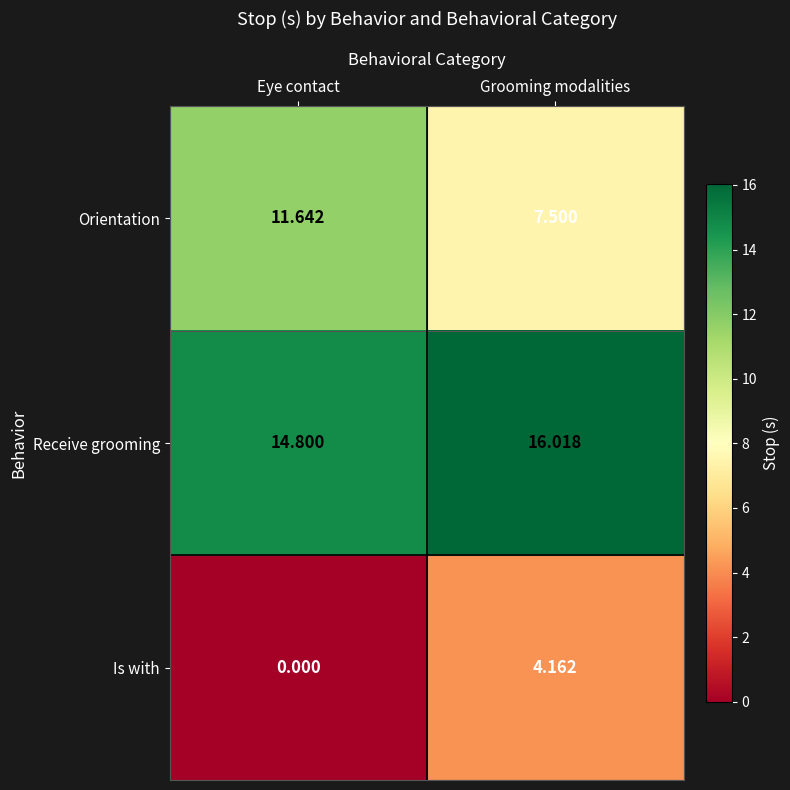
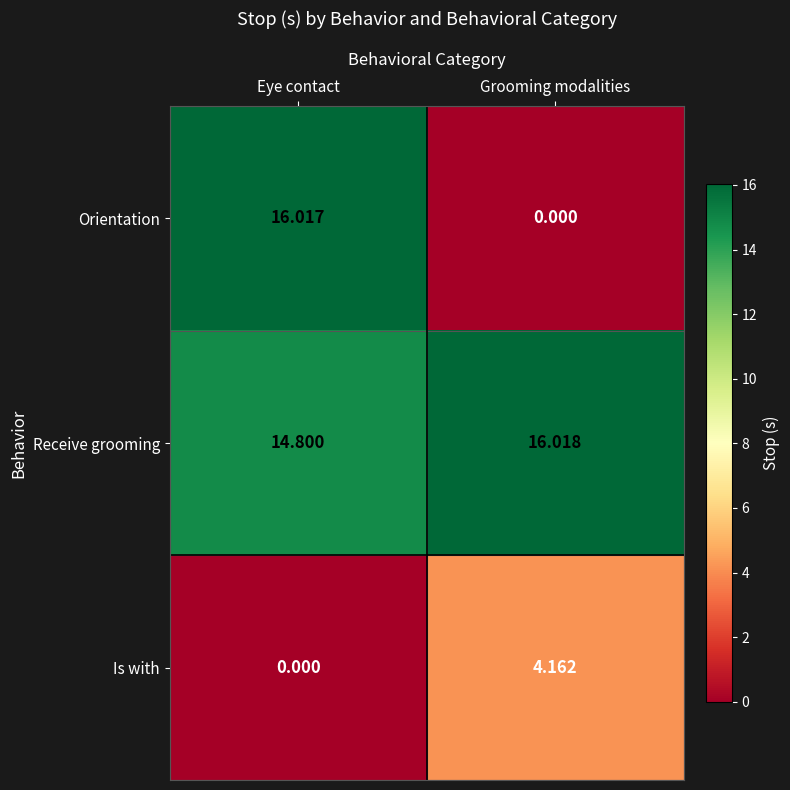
  {
    "Orientation": {
-     "Eye contact": 11.642,
-     "Grooming modalities": 7.500
+     "Eye contact": 16.017,
+     "Grooming modalities": 0.000
    },
    "Receive grooming": {
      "Eye contact": 14.800,
      "Grooming modalities": 16.018
    },
    "Is with": {
      "Eye contact": 0.000,
      "Grooming modalities": 4.162
    }
  }
